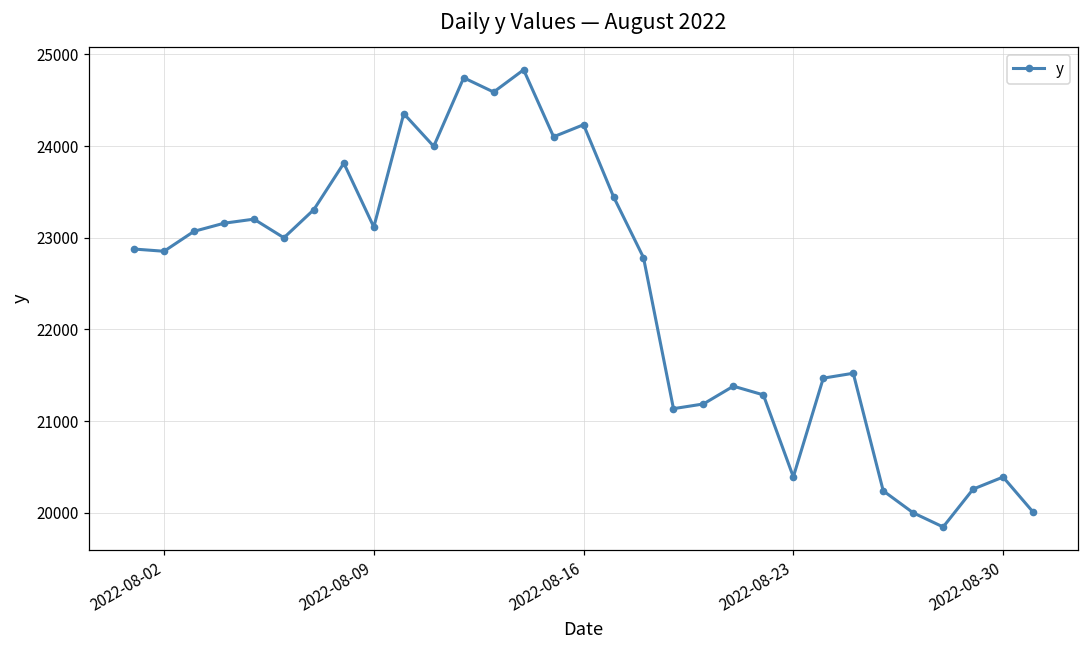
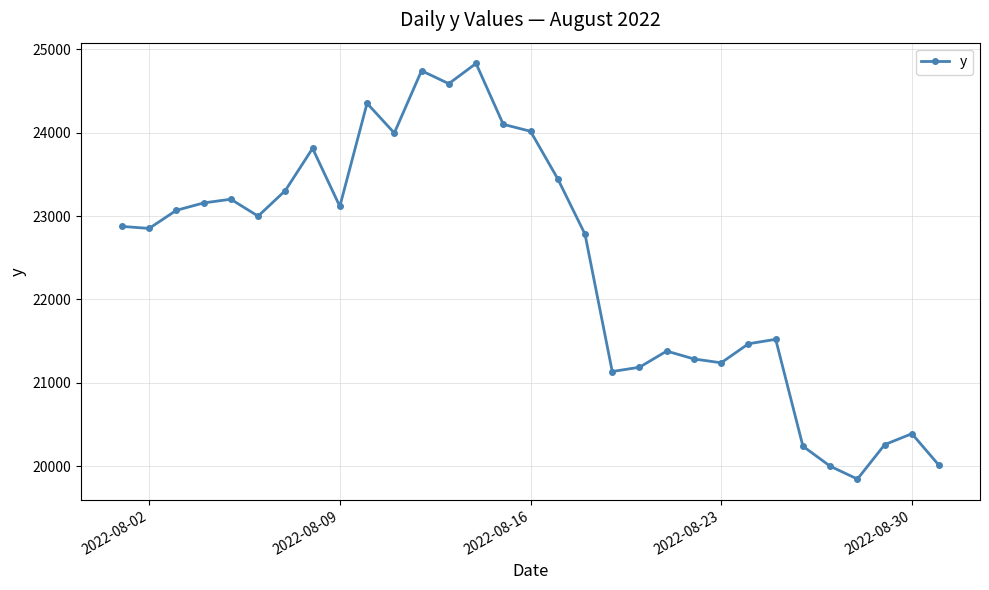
  {
    "2022-08-02": 22900,
    "2022-08-09": 23100,
-   "2022-08-16": 24200,
-   "2022-08-23": 20400,
+   "2022-08-16": 24000,
+   "2022-08-23": 21200,
    "2022-08-30": 20400
  }
